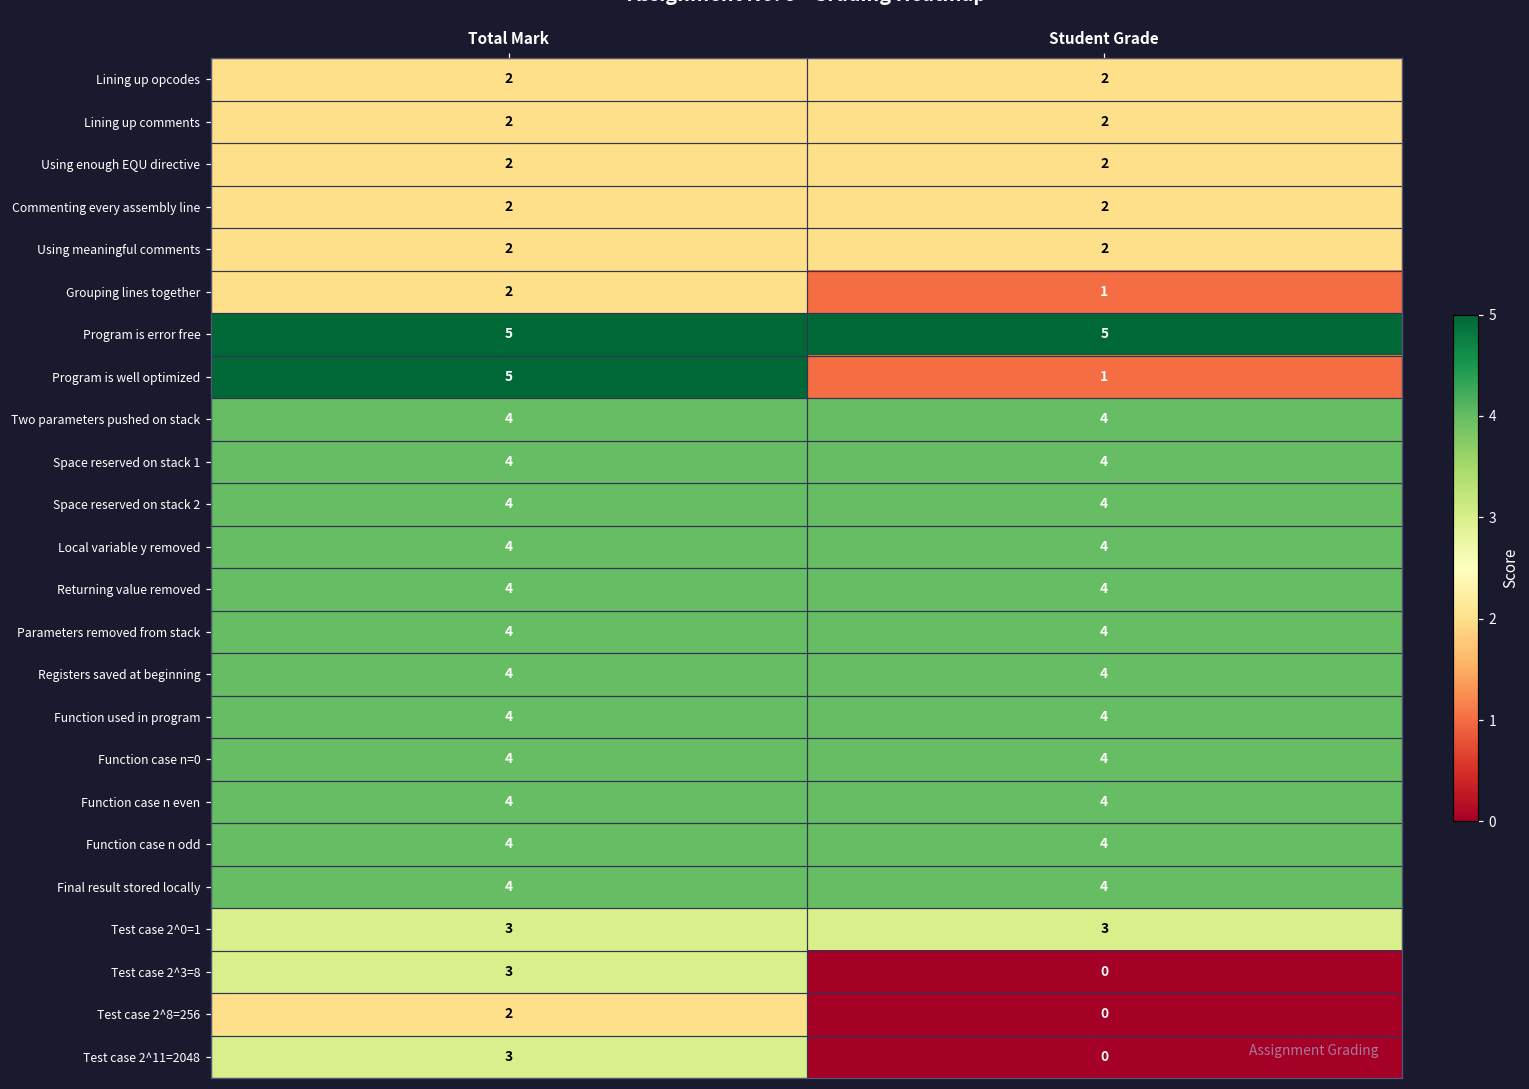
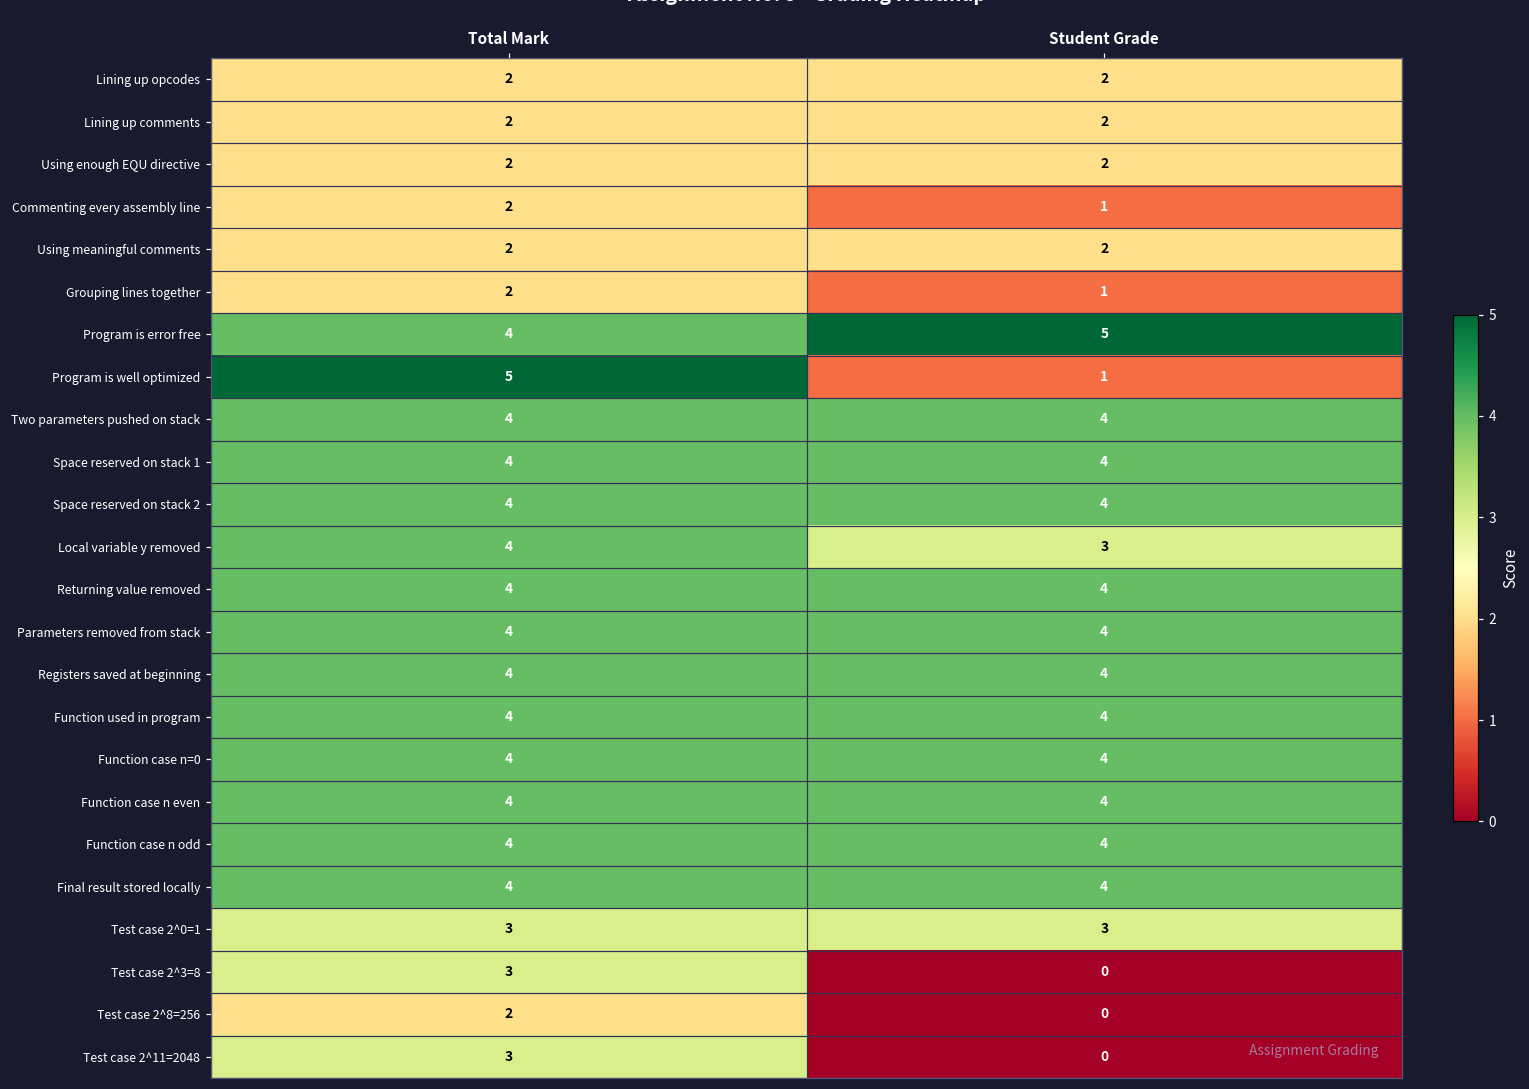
  {
    "Lining up opcodes": {
      "Total Mark": 2,
      "Student Grade": 2
    },
    "Lining up comments": {
      "Total Mark": 2,
      "Student Grade": 2
    },
    "Using enough EQU directive": {
      "Total Mark": 2,
      "Student Grade": 2
    },
    "Commenting every assembly line": {
      "Total Mark": 2,
-     "Student Grade": 2
+     "Student Grade": 1
    },
    "Using meaningful comments": {
      "Total Mark": 2,
      "Student Grade": 2
    },
    "Grouping lines together": {
      "Total Mark": 2,
      "Student Grade": 1
    },
    "Program is error free": {
-     "Total Mark": 5,
+     "Total Mark": 4,
      "Student Grade": 5
    },
    "Program is well optimized": {
      "Total Mark": 5,
      "Student Grade": 1
    },
    "Two parameters pushed on stack": {
      "Total Mark": 4,
      "Student Grade": 4
    },
    "Space reserved on stack 1": {
      "Total Mark": 4,
      "Student Grade": 4
    },
    "Space reserved on stack 2": {
      "Total Mark": 4,
      "Student Grade": 4
    },
    "Local variable y removed": {
      "Total Mark": 4,
-     "Student Grade": 4
+     "Student Grade": 3
    },
    "Returning value removed": {
      "Total Mark": 4,
      "Student Grade": 4
    },
    "Parameters removed from stack": {
      "Total Mark": 4,
      "Student Grade": 4
    },
    "Registers saved at beginning": {
      "Total Mark": 4,
      "Student Grade": 4
    },
    "Function used in program": {
      "Total Mark": 4,
      "Student Grade": 4
    },
    "Function case n=0": {
      "Total Mark": 4,
      "Student Grade": 4
    },
    "Function case n even": {
      "Total Mark": 4,
      "Student Grade": 4
    },
    "Function case n odd": {
      "Total Mark": 4,
      "Student Grade": 4
    },
    "Final result stored locally": {
      "Total Mark": 4,
      "Student Grade": 4
    },
    "Test case 2^0=1": {
      "Total Mark": 3,
      "Student Grade": 3
    },
    "Test case 2^3=8": {
      "Total Mark": 3,
      "Student Grade": 0
    },
    "Test case 2^8=256": {
      "Total Mark": 2,
      "Student Grade": 0
    },
    "Test case 2^11=2048": {
      "Total Mark": 3
    }
  }
